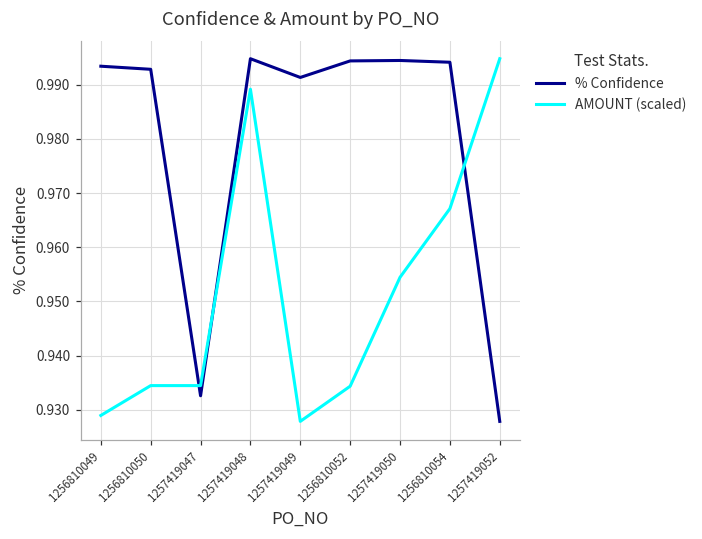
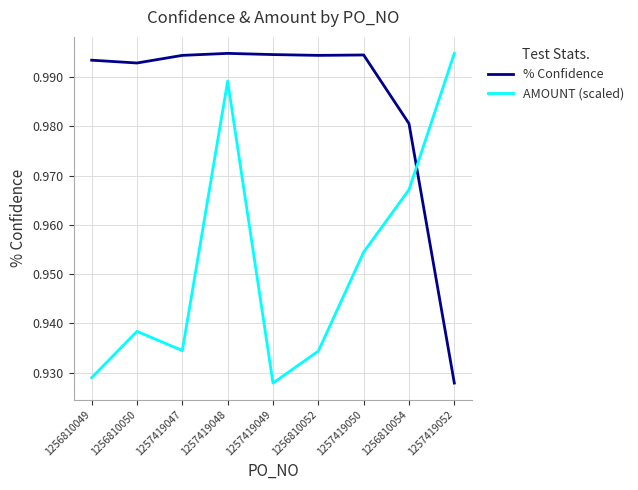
  {
    "% Confidence": {
      "1256810049": 0.993,
      "1256810050": 0.993,
-     "1257419047": 0.933,
+     "1257419047": 0.994,
      "1257419048": 0.995,
-     "1257419049": 0.991,
+     "1257419049": 0.995,
      "1256810052": 0.994,
      "1257419050": 0.994,
-     "1256810054": 0.994,
+     "1256810054": 0.981,
      "1257419052": 0.928
    },
    "AMOUNT (scaled)": {
      "1256810049": 0.929,
-     "1256810050": 0.934,
+     "1256810050": 0.938,
      "1257419047": 0.934,
      "1257419048": 0.989,
      "1257419049": 0.928,
      "1256810052": 0.934,
      "1257419050": 0.954,
      "1256810054": 0.967,
      "1257419052": 0.995
    }
  }
